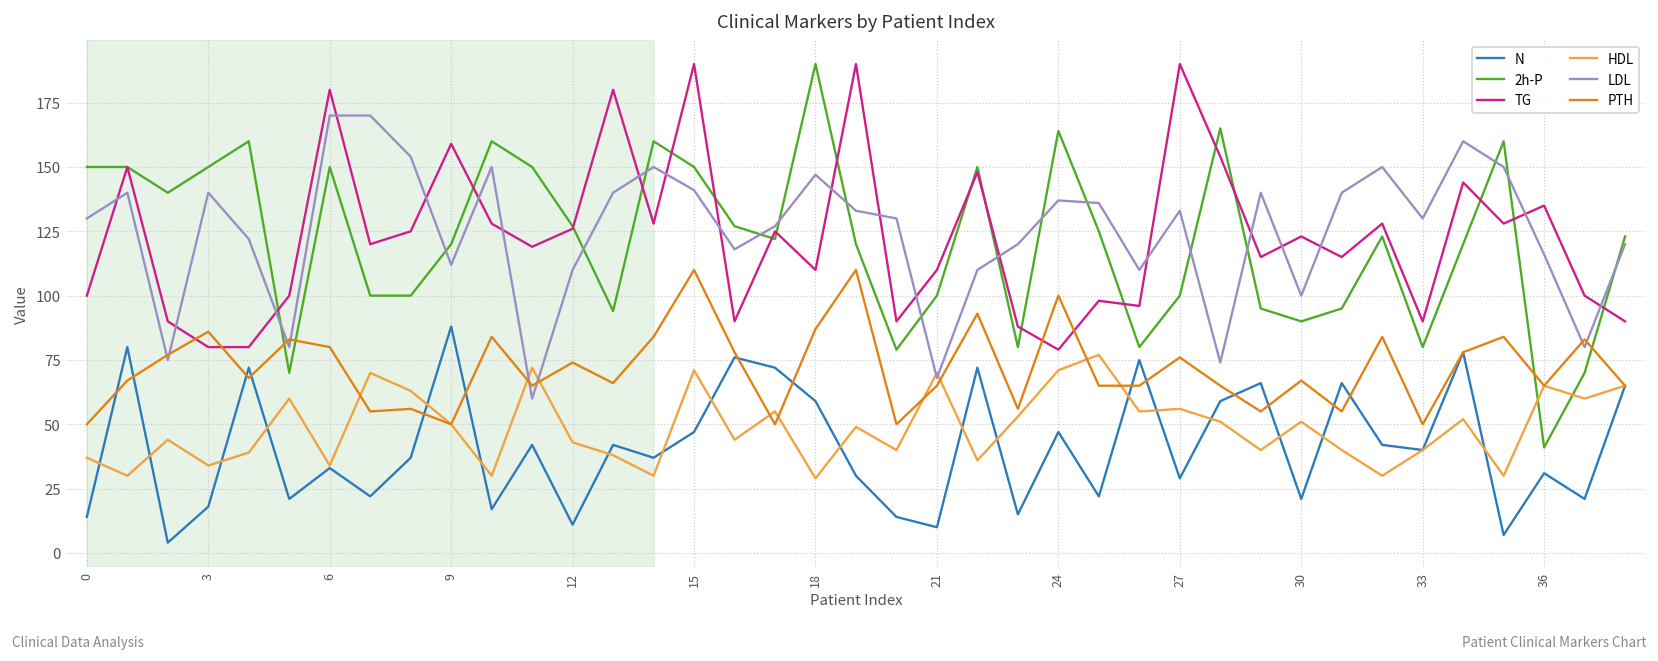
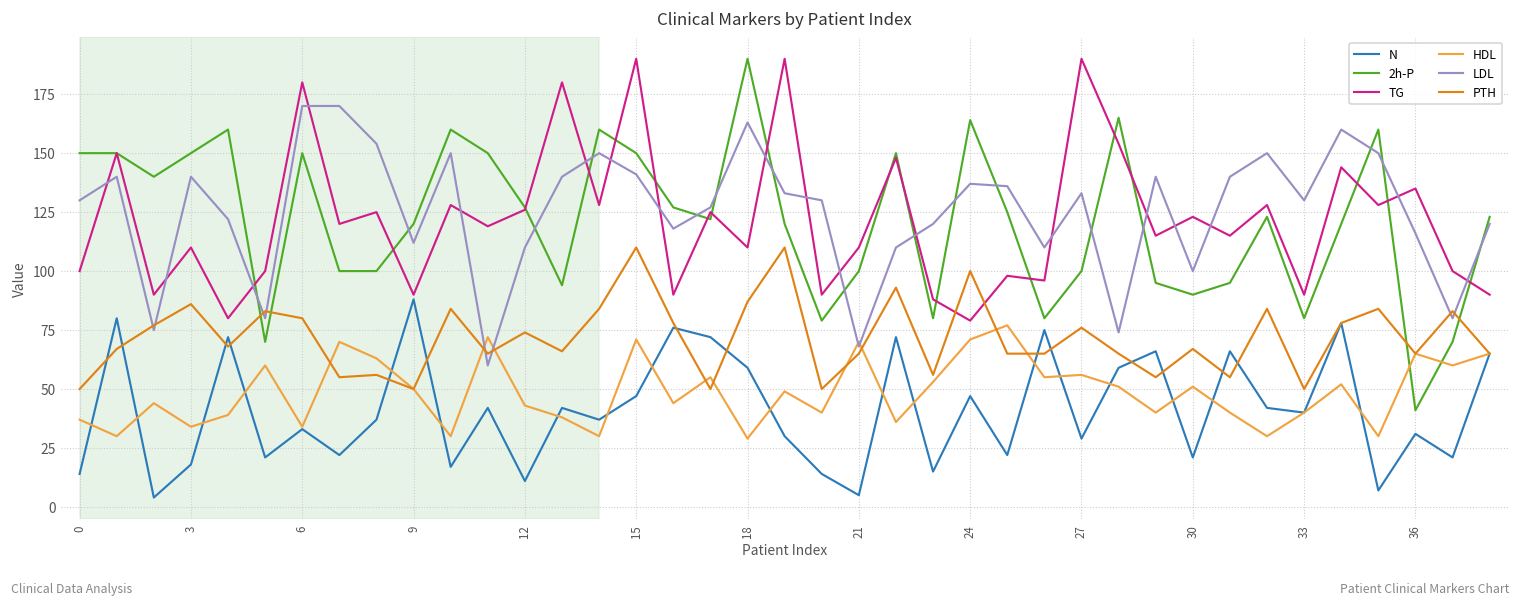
  {
    "N": {
      "0": 14,
      "3": 18,
      "9": 88,
      "12": 11,
      "15": 47,
      "18": 59,
-     "21": 10,
+     "21": 5,
      "24": 47,
      "27": 29,
      "30": 21,
      "36": 31
    },
    "2h-P": {
      "0": 150,
      "3": 150,
      "6": 150,
      "9": 120,
      "15": 150,
      "18": 190,
      "21": 100,
      "24": 164,
      "27": 100,
      "30": 90,
      "33": 80,
      "36": 41
    },
    "TG": {
      "0": 100,
-     "3": 80,
+     "3": 110,
      "6": 180,
-     "9": 159,
+     "9": 90,
      "15": 190,
      "18": 110,
      "21": 110,
      "24": 79,
      "27": 190,
      "30": 123,
      "33": 90,
      "36": 135
    },
    "LDL": {
      "0": 130,
      "3": 140,
      "6": 170,
      "9": 112,
      "12": 110,
      "15": 141,
-     "18": 147,
+     "18": 163,
      "21": 68,
      "24": 137,
      "27": 133,
      "30": 100,
      "33": 130,
      "36": 116
    }
  }
